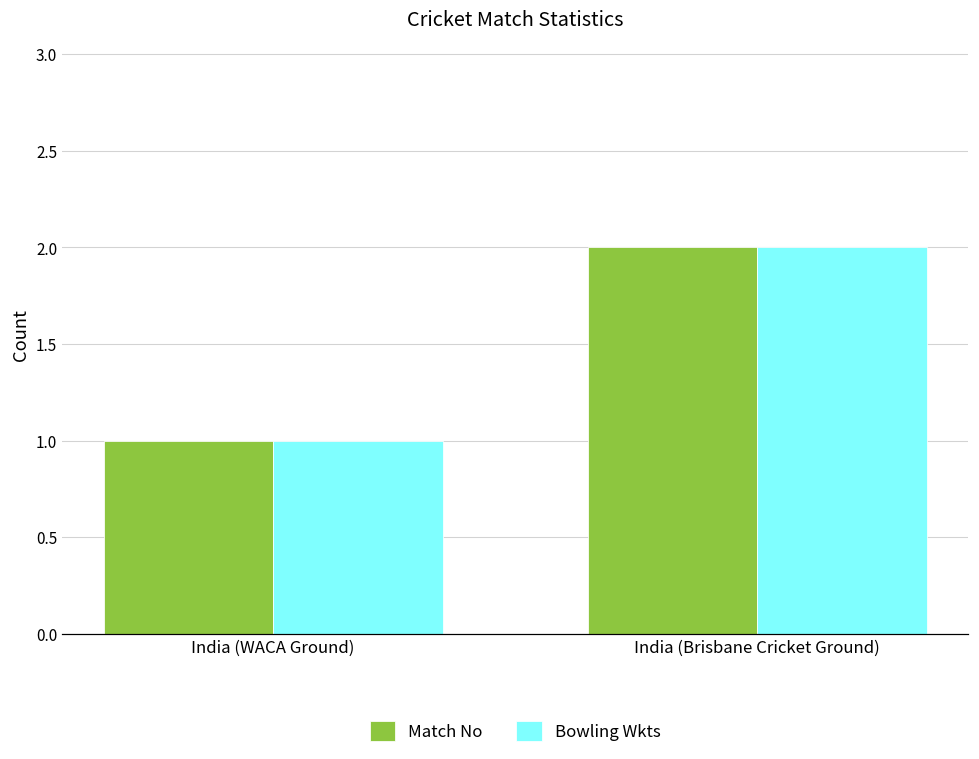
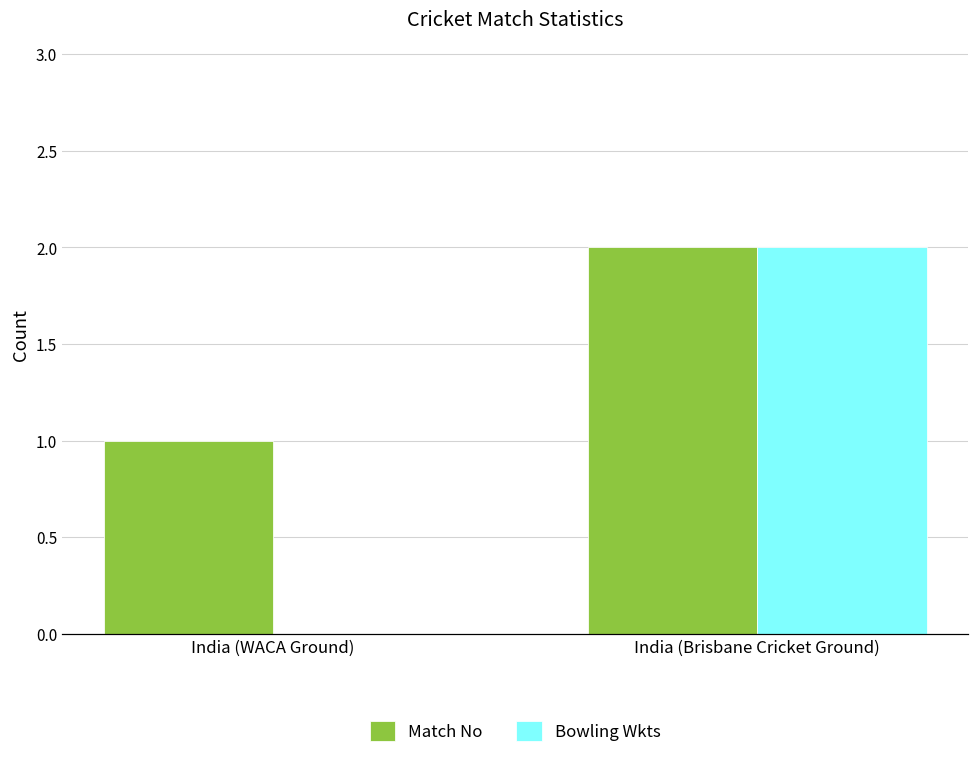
  {
    "Match No": {
      "India (WACA Ground)": 1,
      "India (Brisbane Cricket Ground)": 2
    },
    "Bowling Wkts": {
-     "India (WACA Ground)": 1,
+     "India (WACA Ground)": 0,
      "India (Brisbane Cricket Ground)": 2
    }
  }
